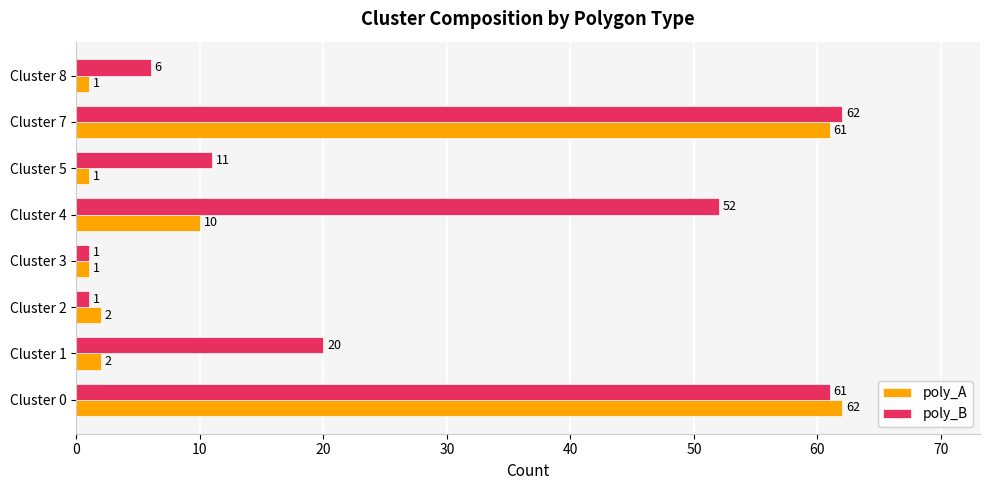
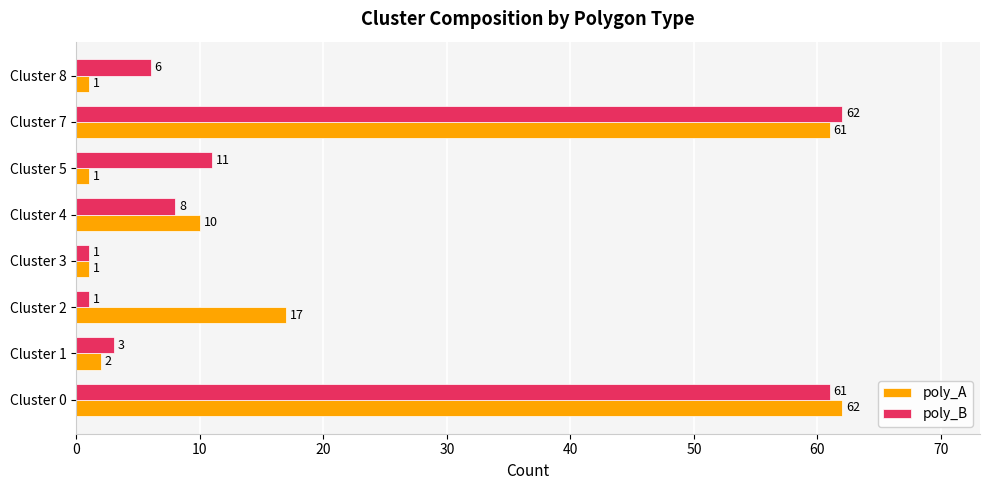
  {
    "poly_A": {
      "Cluster 8": 1,
      "Cluster 7": 61,
      "Cluster 5": 1,
      "Cluster 4": 10,
      "Cluster 3": 1,
-     "Cluster 2": 2,
+     "Cluster 2": 17,
      "Cluster 1": 2,
      "Cluster 0": 62
    },
    "poly_B": {
      "Cluster 8": 6,
      "Cluster 7": 62,
      "Cluster 5": 11,
-     "Cluster 4": 52,
+     "Cluster 4": 8,
      "Cluster 3": 1,
      "Cluster 2": 1,
-     "Cluster 1": 20,
+     "Cluster 1": 3,
      "Cluster 0": 61
    }
  }
